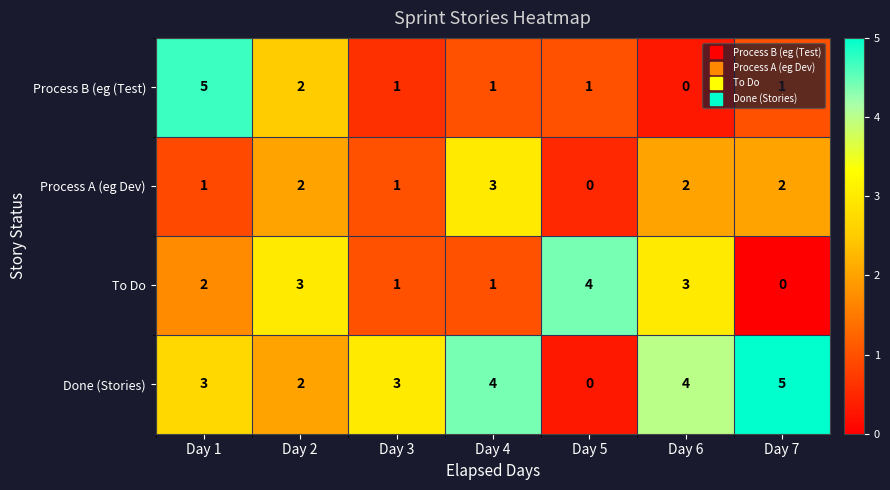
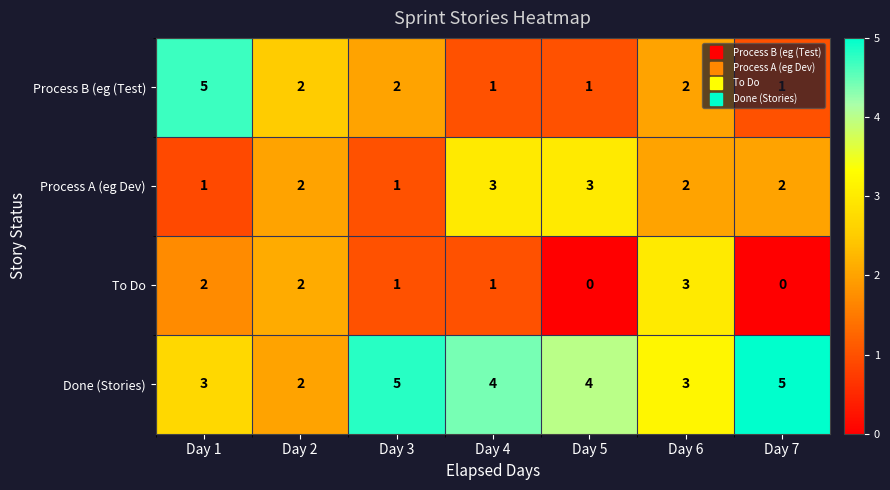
  {
    "Process B (eg (Test)": {
      "Day 1": 5,
      "Day 2": 2,
-     "Day 3": 1,
+     "Day 3": 2,
      "Day 4": 1,
      "Day 5": 1,
-     "Day 6": 0
+     "Day 6": 2
    },
    "Process A (eg Dev)": {
      "Day 1": 1,
      "Day 2": 2,
      "Day 3": 1,
      "Day 4": 3,
-     "Day 5": 0,
+     "Day 5": 3,
      "Day 6": 2,
      "Day 7": 2
    },
    "To Do": {
      "Day 1": 2,
-     "Day 2": 3,
+     "Day 2": 2,
      "Day 3": 1,
      "Day 4": 1,
-     "Day 5": 4,
+     "Day 5": 0,
      "Day 6": 3,
      "Day 7": 0
    },
    "Done (Stories)": {
      "Day 1": 3,
      "Day 2": 2,
-     "Day 3": 3,
+     "Day 3": 5,
      "Day 4": 4,
-     "Day 5": 0,
-     "Day 6": 4,
+     "Day 5": 4,
+     "Day 6": 3,
      "Day 7": 5
    }
  }
